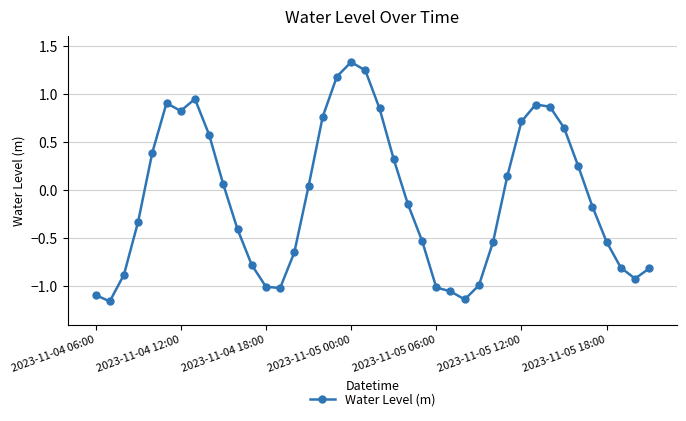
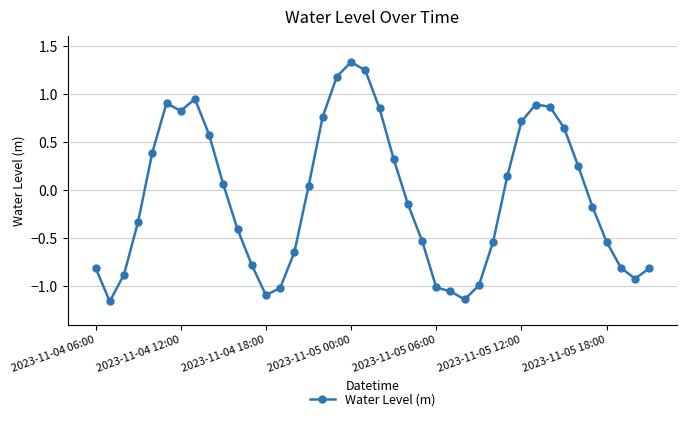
  {
-   "2023-11-04 06:00": -1.1,
+   "2023-11-04 06:00": -0.8,
    "2023-11-04 12:00": 0.8,
-   "2023-11-04 18:00": -1.0,
+   "2023-11-04 18:00": -1.1,
    "2023-11-05 00:00": 1.3,
    "2023-11-05 06:00": -1.0,
    "2023-11-05 12:00": 0.7,
    "2023-11-05 18:00": -0.5
  }
